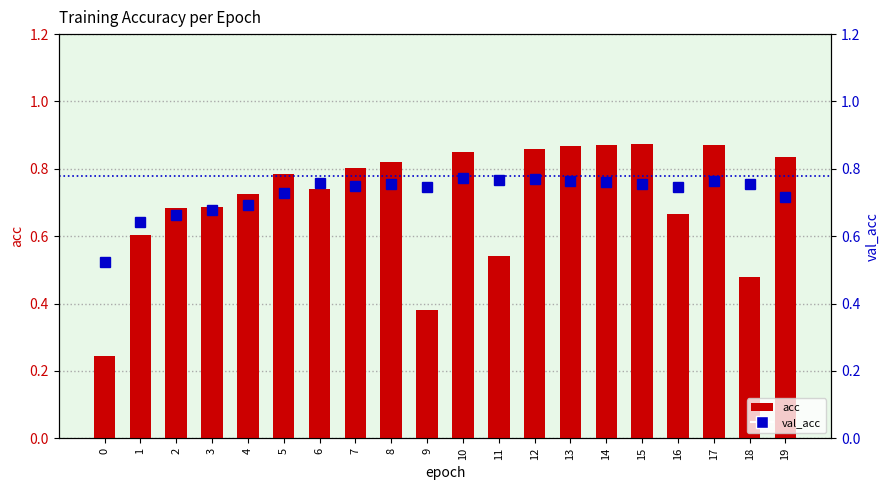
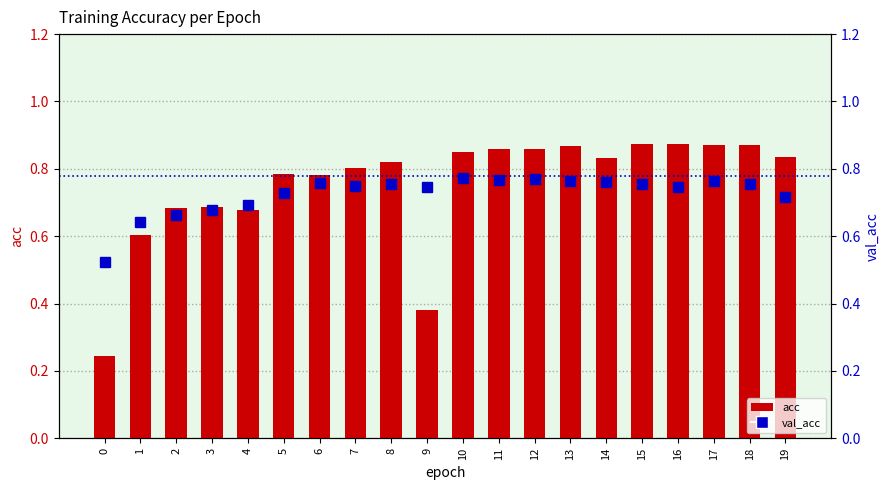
  {
    "acc": {
      "0": 0.24,
      "1": 0.60,
      "2": 0.68,
      "3": 0.69,
-     "4": 0.73,
+     "4": 0.68,
      "5": 0.79,
-     "6": 0.74,
+     "6": 0.78,
      "7": 0.80,
      "8": 0.82,
      "9": 0.38,
      "10": 0.85,
-     "11": 0.54,
+     "11": 0.86,
      "12": 0.86,
      "13": 0.87,
-     "14": 0.87,
+     "14": 0.83,
      "15": 0.87,
-     "16": 0.66,
+     "16": 0.87,
      "17": 0.87,
-     "18": 0.48,
+     "18": 0.87,
      "19": 0.84
    }
  }
